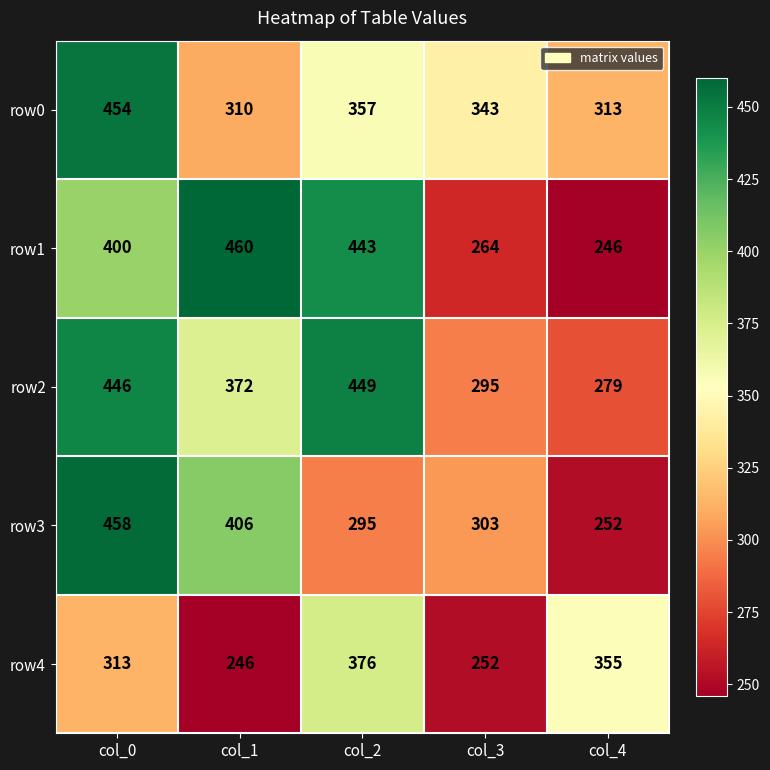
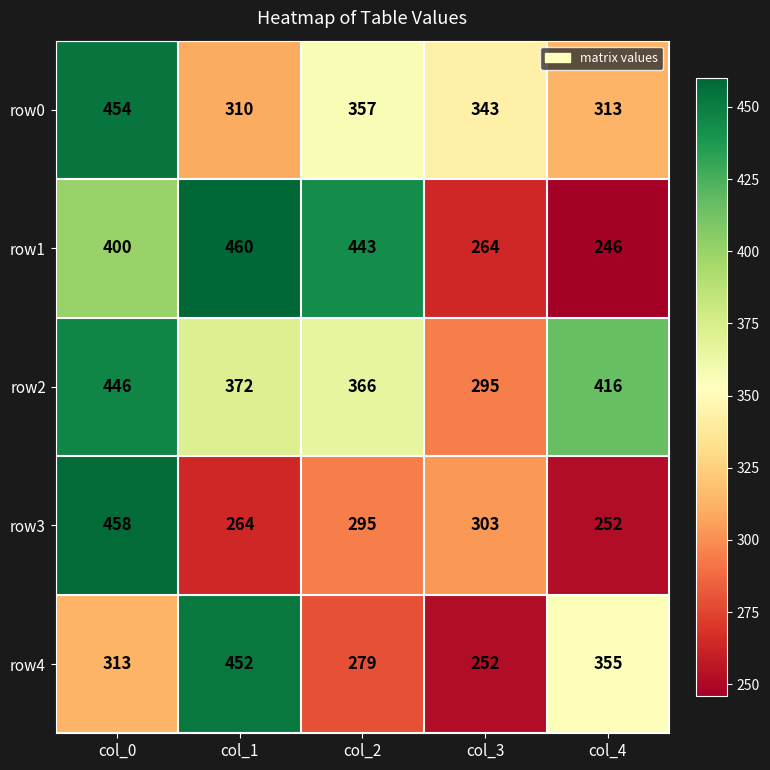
  {
    "row0": {
      "col_0": 454,
      "col_1": 310,
      "col_2": 357,
      "col_3": 343,
      "col_4": 313
    },
    "row1": {
      "col_0": 400,
      "col_1": 460,
      "col_2": 443,
      "col_3": 264,
      "col_4": 246
    },
    "row2": {
      "col_0": 446,
      "col_1": 372,
-     "col_2": 449,
+     "col_2": 366,
      "col_3": 295,
-     "col_4": 279
+     "col_4": 416
    },
    "row3": {
      "col_0": 458,
-     "col_1": 406,
+     "col_1": 264,
      "col_2": 295,
      "col_3": 303,
      "col_4": 252
    },
    "row4": {
      "col_0": 313,
-     "col_1": 246,
-     "col_2": 376,
+     "col_1": 452,
+     "col_2": 279,
      "col_3": 252,
      "col_4": 355
    }
  }
